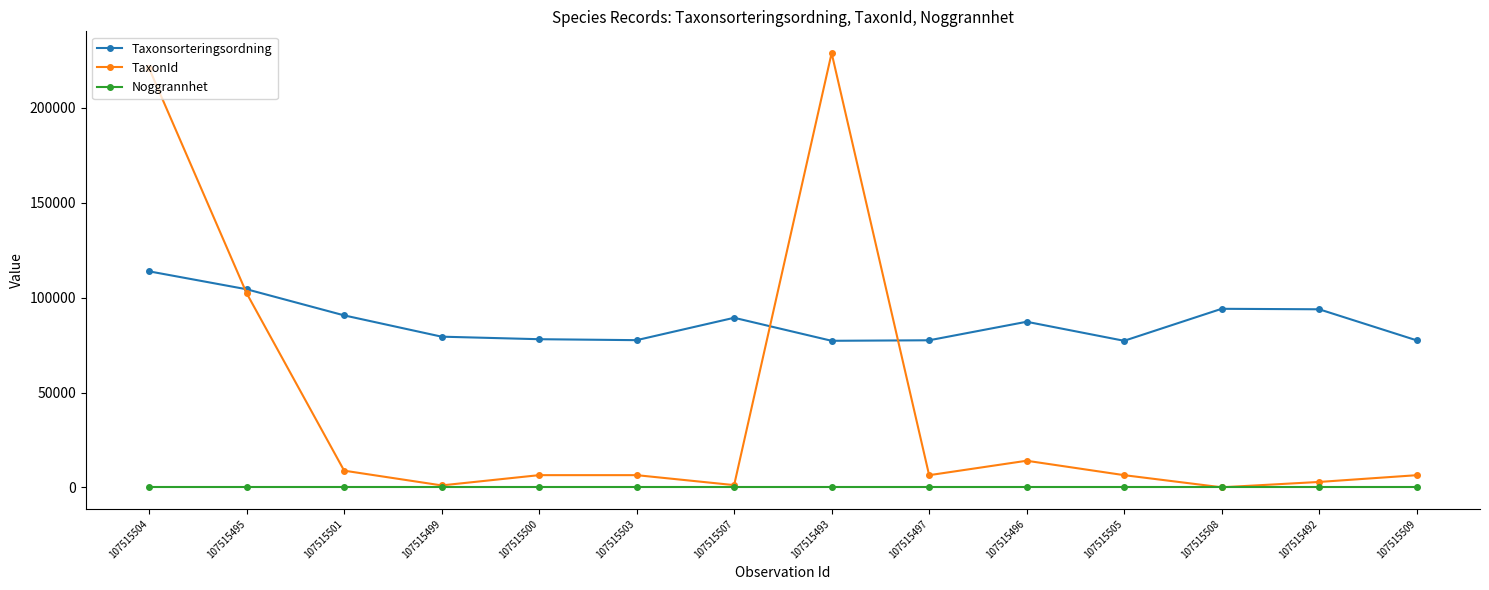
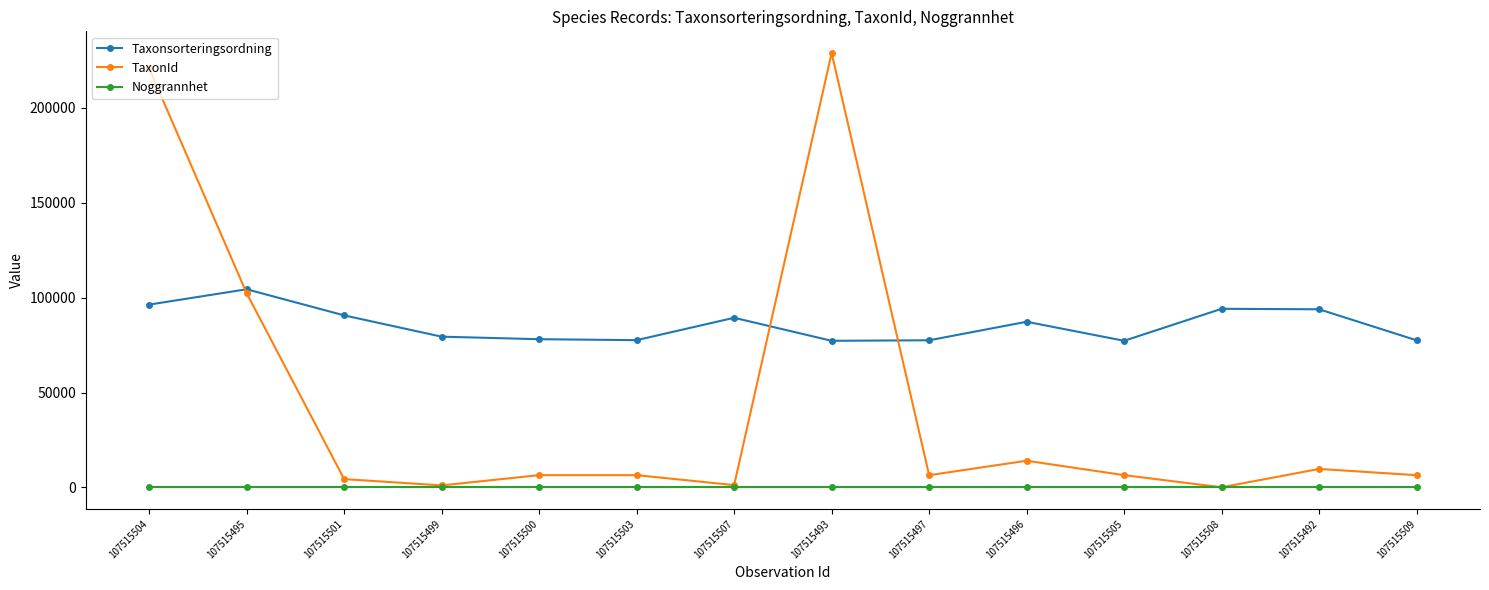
  {
    "Taxonsorteringsordning": {
-     "107515504": 114000,
+     "107515504": 96000,
      "107515495": 104000,
      "107515501": 91000,
      "107515499": 79000,
      "107515500": 78000,
      "107515503": 78000,
      "107515507": 89000,
      "107515493": 77000,
      "107515497": 78000,
      "107515496": 87000,
      "107515505": 77000,
      "107515508": 94000,
      "107515492": 94000,
      "107515509": 78000
    },
    "TaxonId": {
      "107515495": 102000,
-     "107515501": 9000,
+     "107515501": 4000,
      "107515500": 6000,
      "107515503": 6000,
      "107515493": 229000,
      "107515497": 6000,
      "107515496": 14000,
      "107515505": 6000,
-     "107515492": 3000,
+     "107515492": 10000,
      "107515509": 6000
    },
    "Noggrannhet": {
      "107515504": 0,
      "107515495": 0,
      "107515501": 0,
      "107515500": 0,
      "107515503": 0,
      "107515493": 0,
      "107515497": 0,
      "107515496": 0,
      "107515505": 0,
      "107515492": 0,
      "107515509": 0
    }
  }
